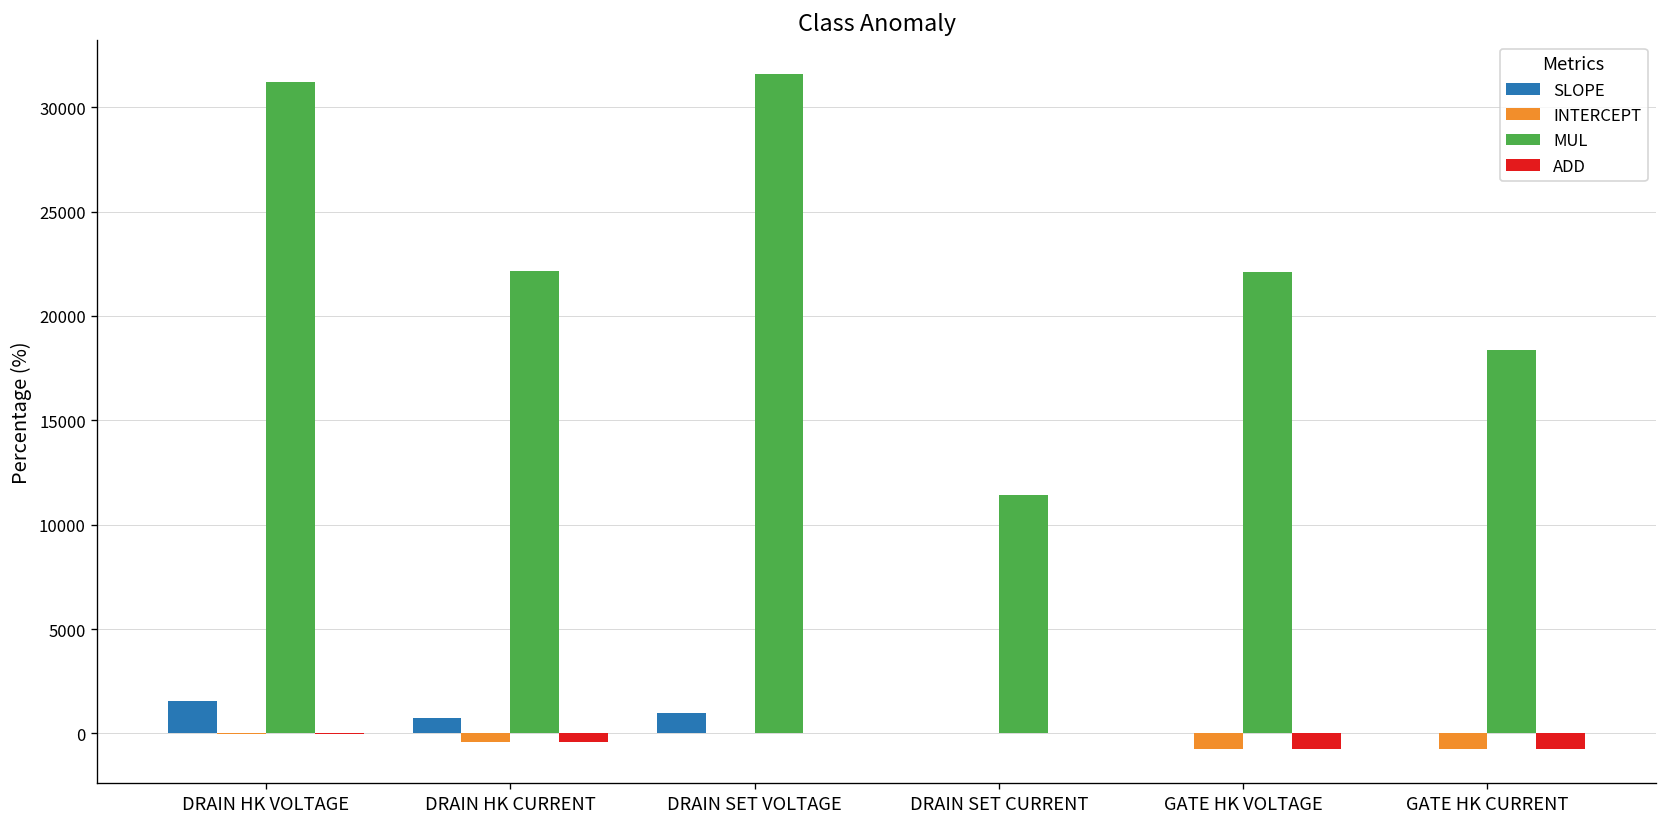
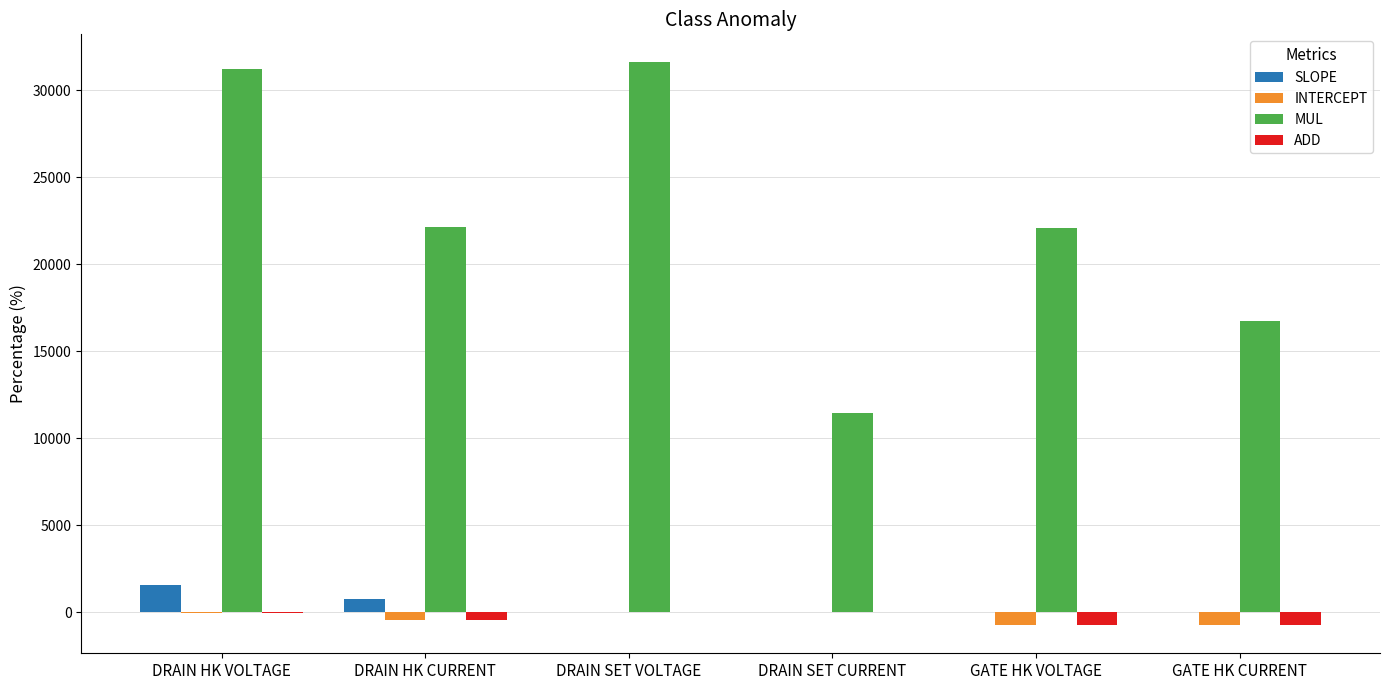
  {
    "SLOPE": {
      "DRAIN HK VOLTAGE": 1600,
      "DRAIN HK CURRENT": 700,
-     "DRAIN SET VOLTAGE": 1000
+     "DRAIN SET VOLTAGE": 0
    },
    "INTERCEPT": {
      "DRAIN HK CURRENT": -400,
      "GATE HK VOLTAGE": -800,
      "GATE HK CURRENT": -700
    },
    "MUL": {
      "DRAIN HK VOLTAGE": 31200,
      "DRAIN HK CURRENT": 22100,
      "DRAIN SET VOLTAGE": 31600,
      "DRAIN SET CURRENT": 11400,
      "GATE HK VOLTAGE": 22100,
-     "GATE HK CURRENT": 18400
+     "GATE HK CURRENT": 16700
    },
    "ADD": {
      "DRAIN HK CURRENT": -400,
      "GATE HK VOLTAGE": -800,
      "GATE HK CURRENT": -700
    }
  }
